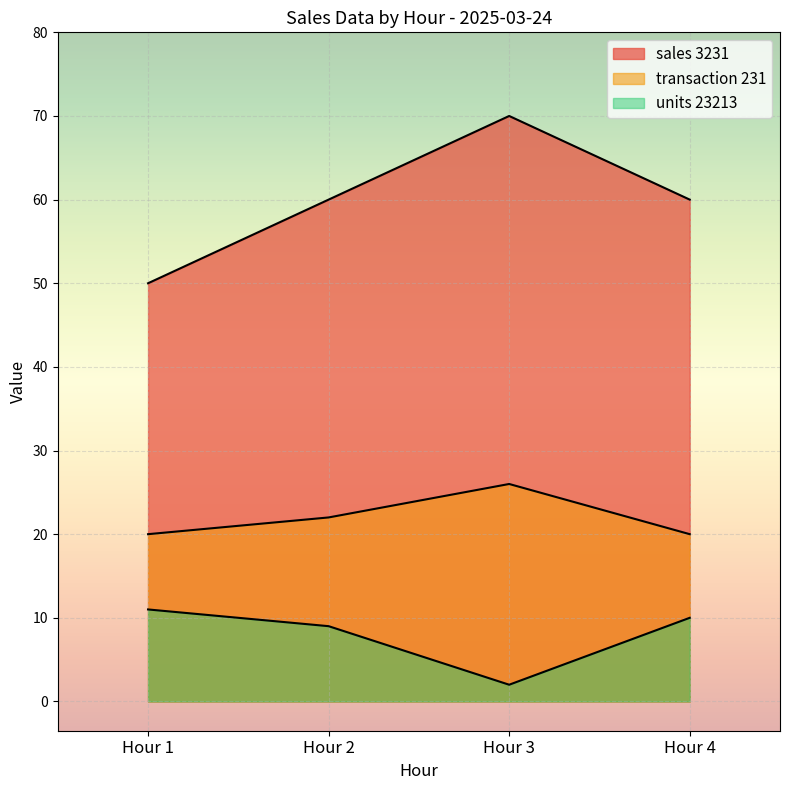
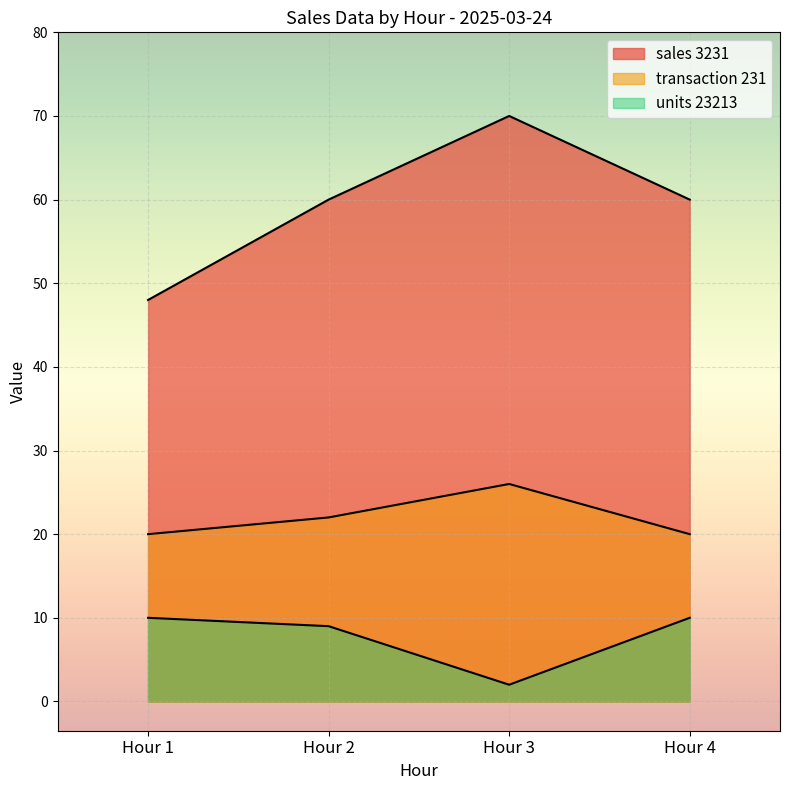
  {
    "Sales Data by Hour - 2025-03-24": {
      "sales 3231": {
-       "Hour 1": 50,
+       "Hour 1": 48,
        "Hour 2": 60,
        "Hour 3": 70,
        "Hour 4": 60
      },
      "transaction 231": {
        "Hour 1": 20,
        "Hour 2": 22,
        "Hour 3": 26,
        "Hour 4": 20
      },
      "units 23213": {
-       "Hour 1": 11,
+       "Hour 1": 10,
        "Hour 2": 9,
        "Hour 3": 2,
        "Hour 4": 10
      }
    }
  }
